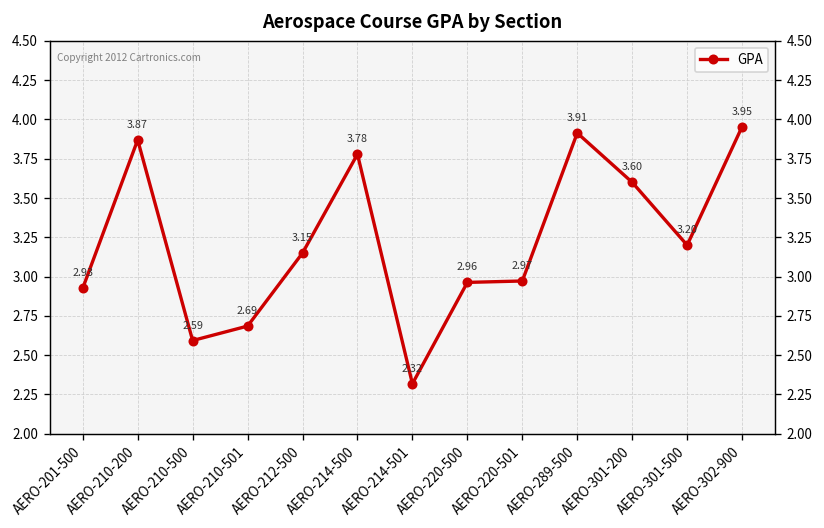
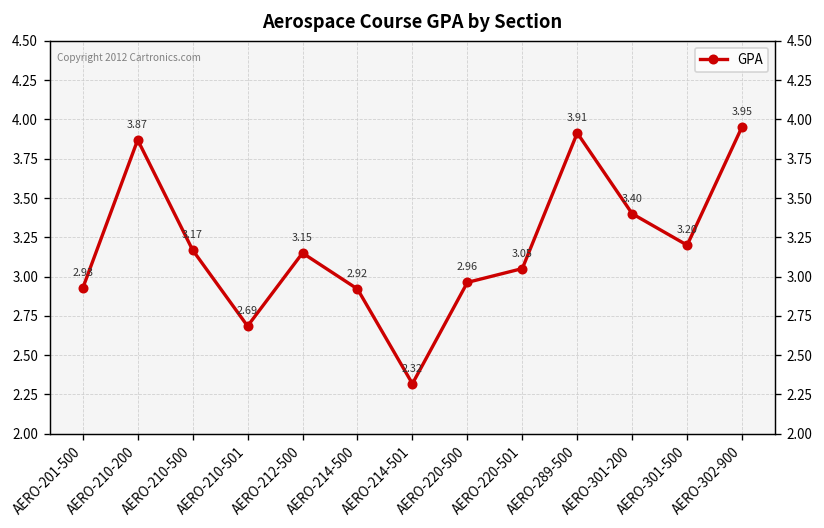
  {
    "AERO-201-500": 2.93,
    "AERO-210-200": 3.87,
-   "AERO-210-500": 2.59,
+   "AERO-210-500": 3.17,
    "AERO-210-501": 2.69,
    "AERO-212-500": 3.15,
-   "AERO-214-500": 3.78,
+   "AERO-214-500": 2.92,
    "AERO-214-501": 2.32,
    "AERO-220-500": 2.96,
-   "AERO-220-501": 2.97,
+   "AERO-220-501": 3.05,
    "AERO-289-500": 3.91,
-   "AERO-301-200": 3.60,
+   "AERO-301-200": 3.40,
    "AERO-301-500": 3.20,
    "AERO-302-900": 3.95
  }
